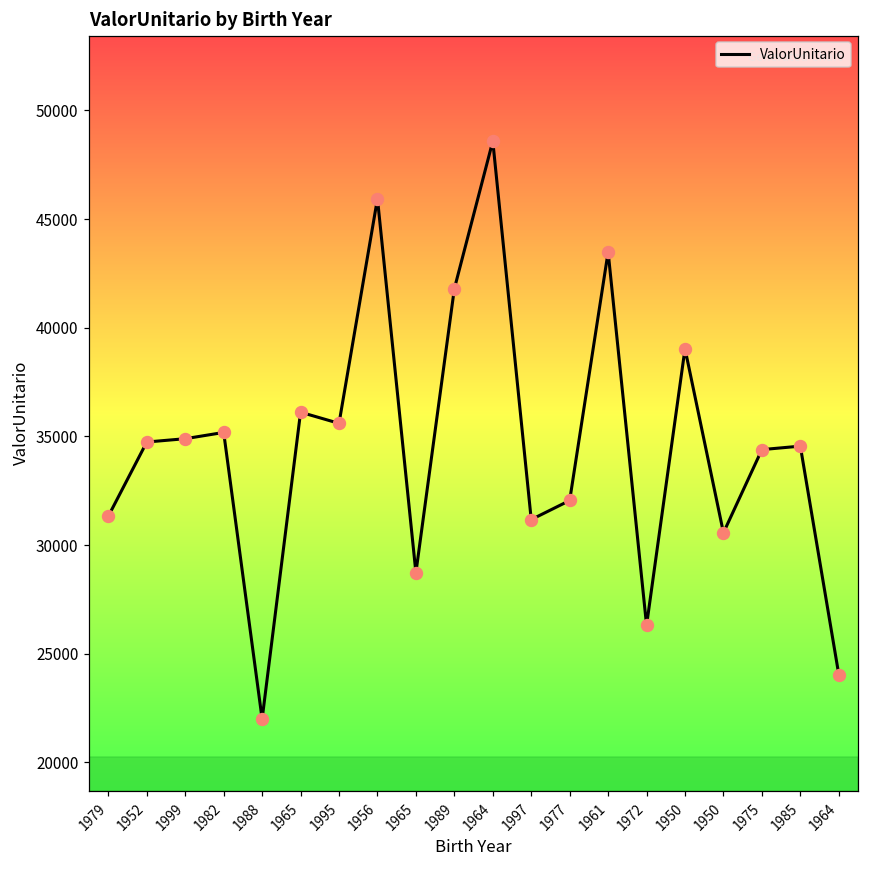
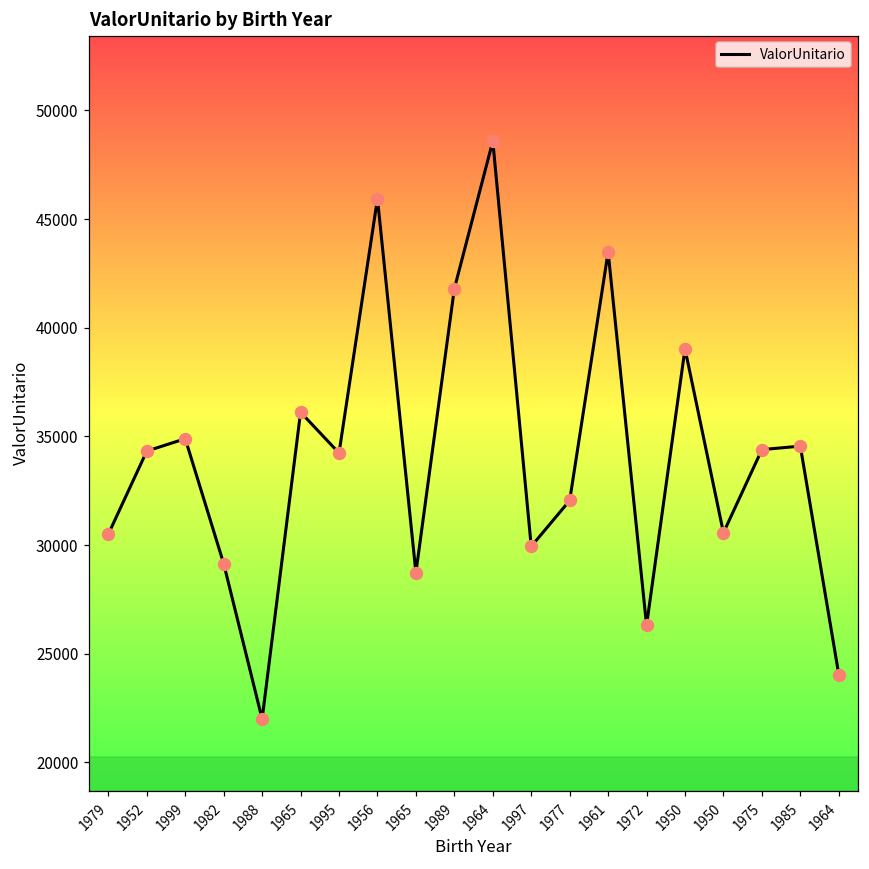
  {
-   "1979": 31300,
-   "1952": 34700,
+   "1979": 30500,
+   "1952": 34300,
    "1999": 34900,
-   "1982": 35200,
+   "1982": 29100,
    "1988": 22000,
-   "1995": 35600,
+   "1995": 34200,
    "1956": 45900,
    "1989": 41800,
-   "1997": 31200,
+   "1997": 29900,
    "1977": 32000,
    "1961": 43500,
    "1972": 26300,
    "1975": 34400,
    "1985": 34600
  }
